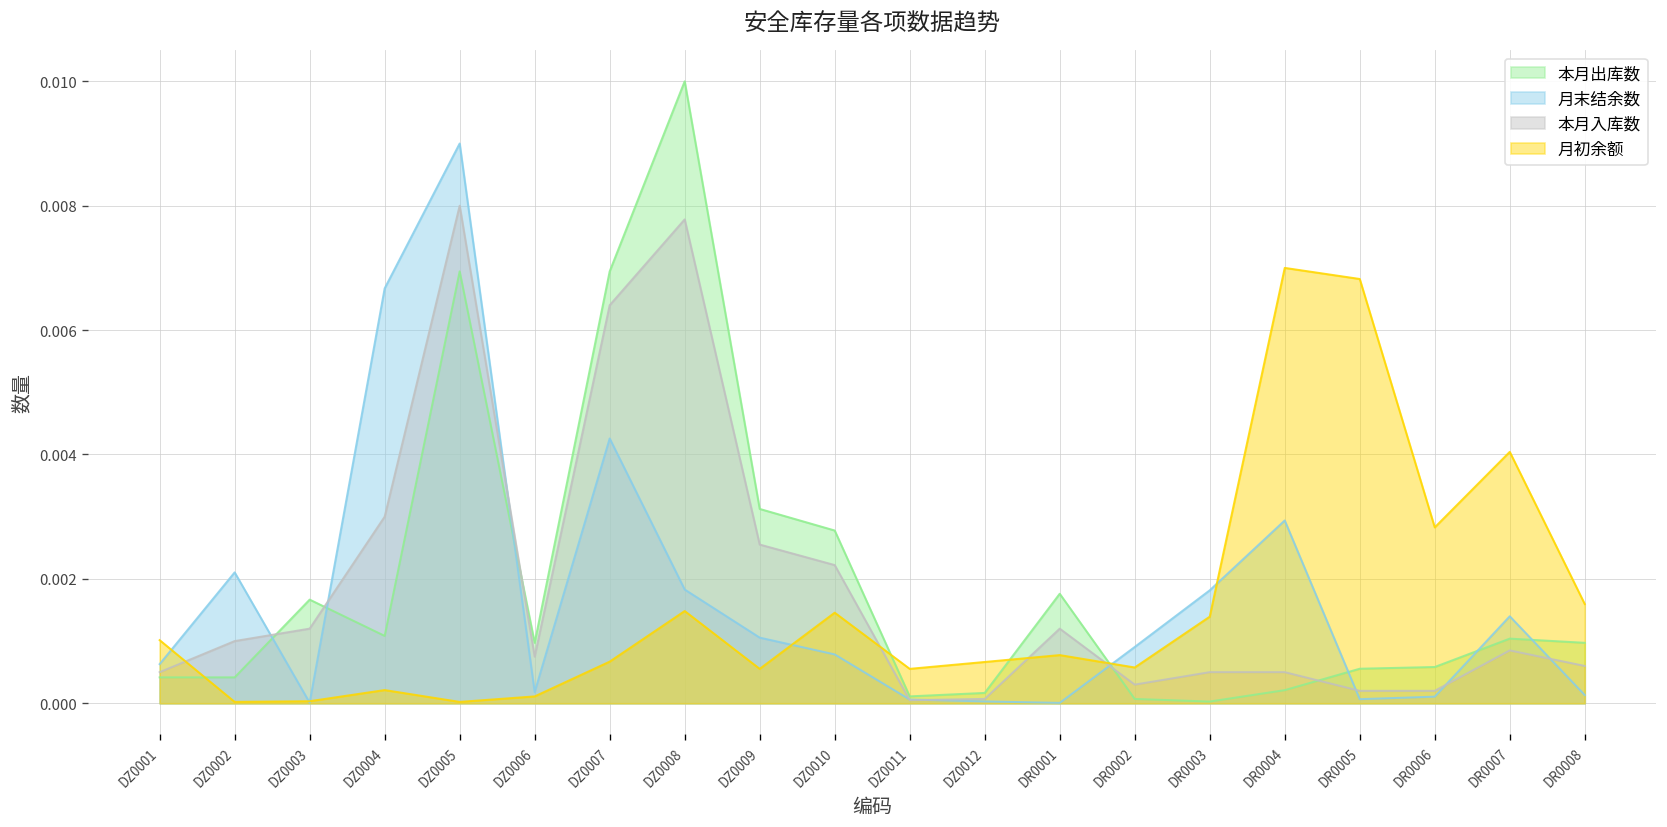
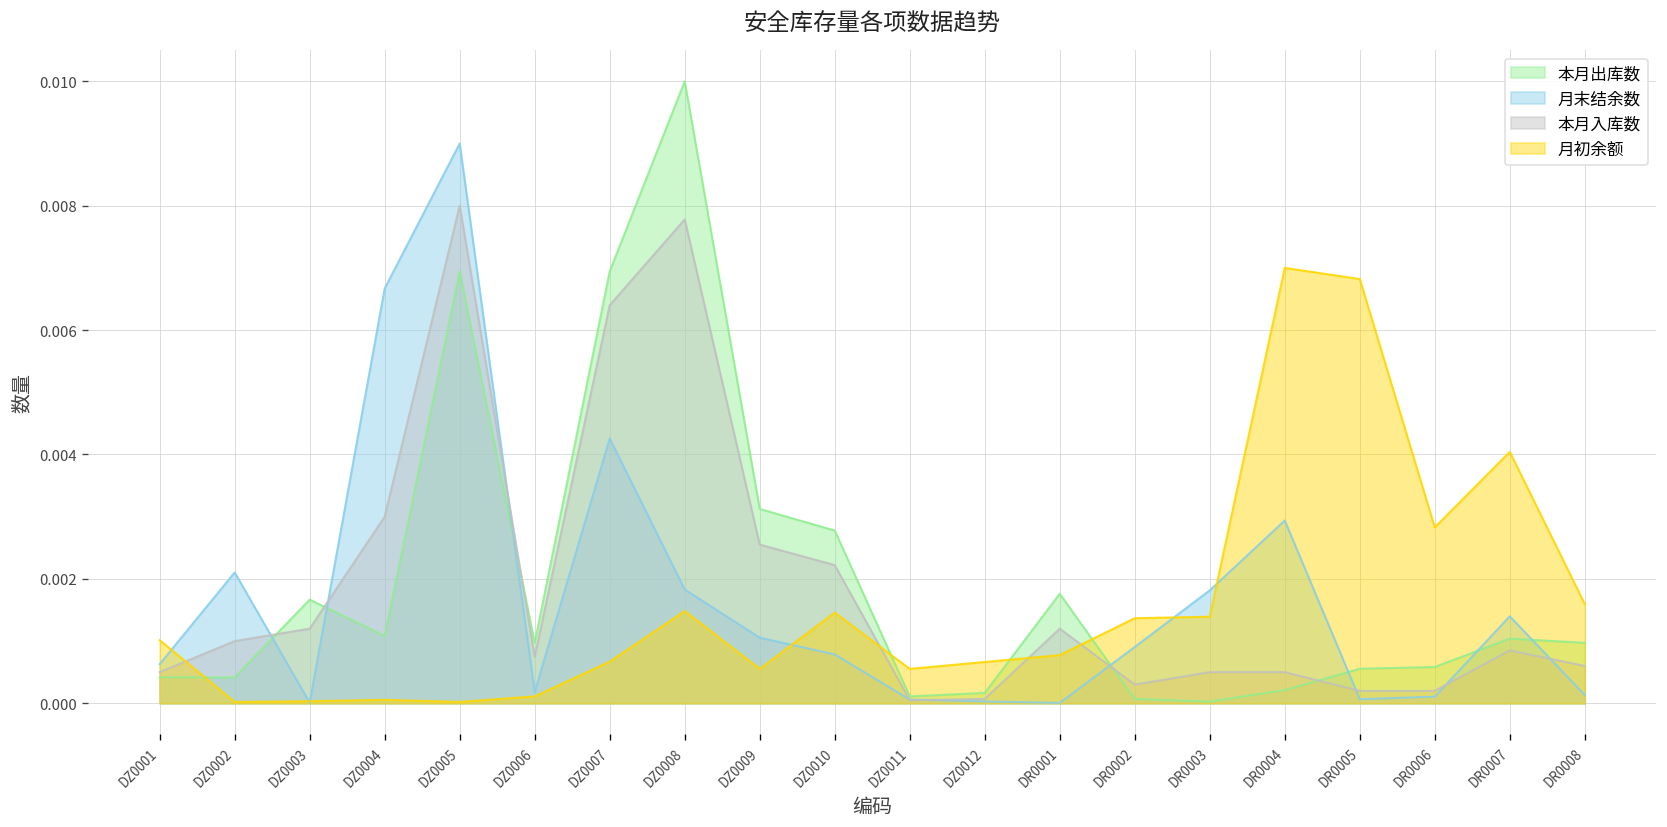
  {
    "月初余额": {
      "DZ0001": 0.0010,
      "DZ0002": 0.0000,
-     "DZ0004": 0.0002,
+     "DZ0004": 0.0001,
      "DZ0005": 0.0000,
      "DZ0006": 0.0001,
      "DZ0007": 0.0007,
      "DZ0008": 0.0015,
      "DZ0009": 0.0006,
      "DZ0010": 0.0015,
      "DZ0011": 0.0006,
      "DZ0012": 0.0007,
      "DR0001": 0.0008,
-     "DR0002": 0.0006,
+     "DR0002": 0.0014,
      "DR0003": 0.0014,
      "DR0004": 0.0070,
      "DR0005": 0.0068,
      "DR0006": 0.0028,
      "DR0007": 0.0040,
      "DR0008": 0.0016
    }
  }
